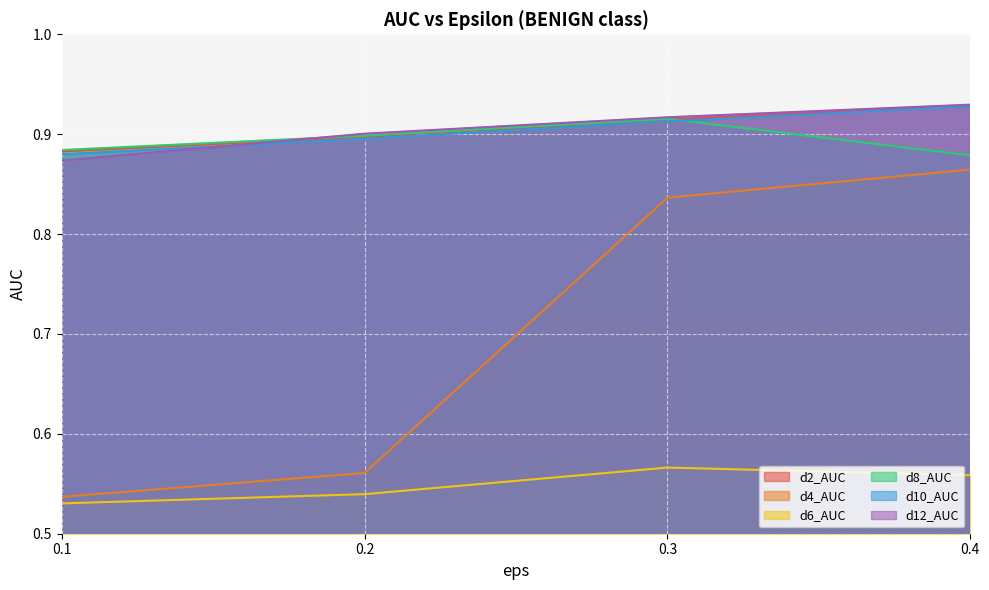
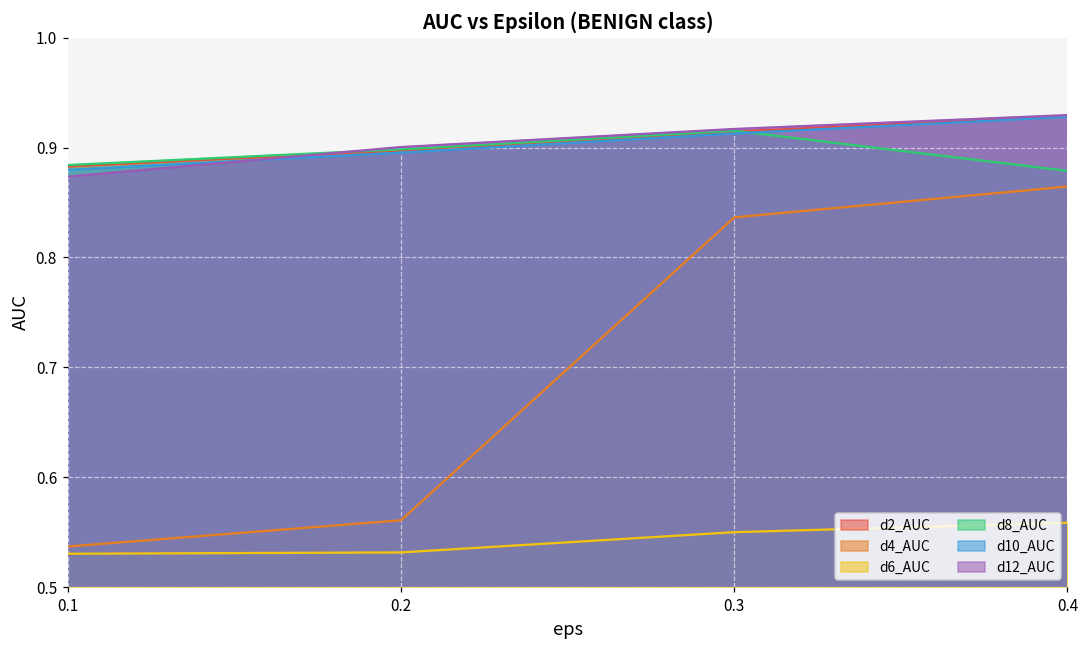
  {
    "d6_AUC": {
      "0.1": 0.53,
-     "0.2": 0.54,
-     "0.3": 0.57,
+     "0.2": 0.53,
+     "0.3": 0.55,
      "0.4": 0.56
    },
    "d8_AUC": {
      "0.4": 0.88
    },
    "d10_AUC": {
      "0.1": 0.88
    },
    "d12_AUC": {
      "0.1": 0.87
    }
  }
